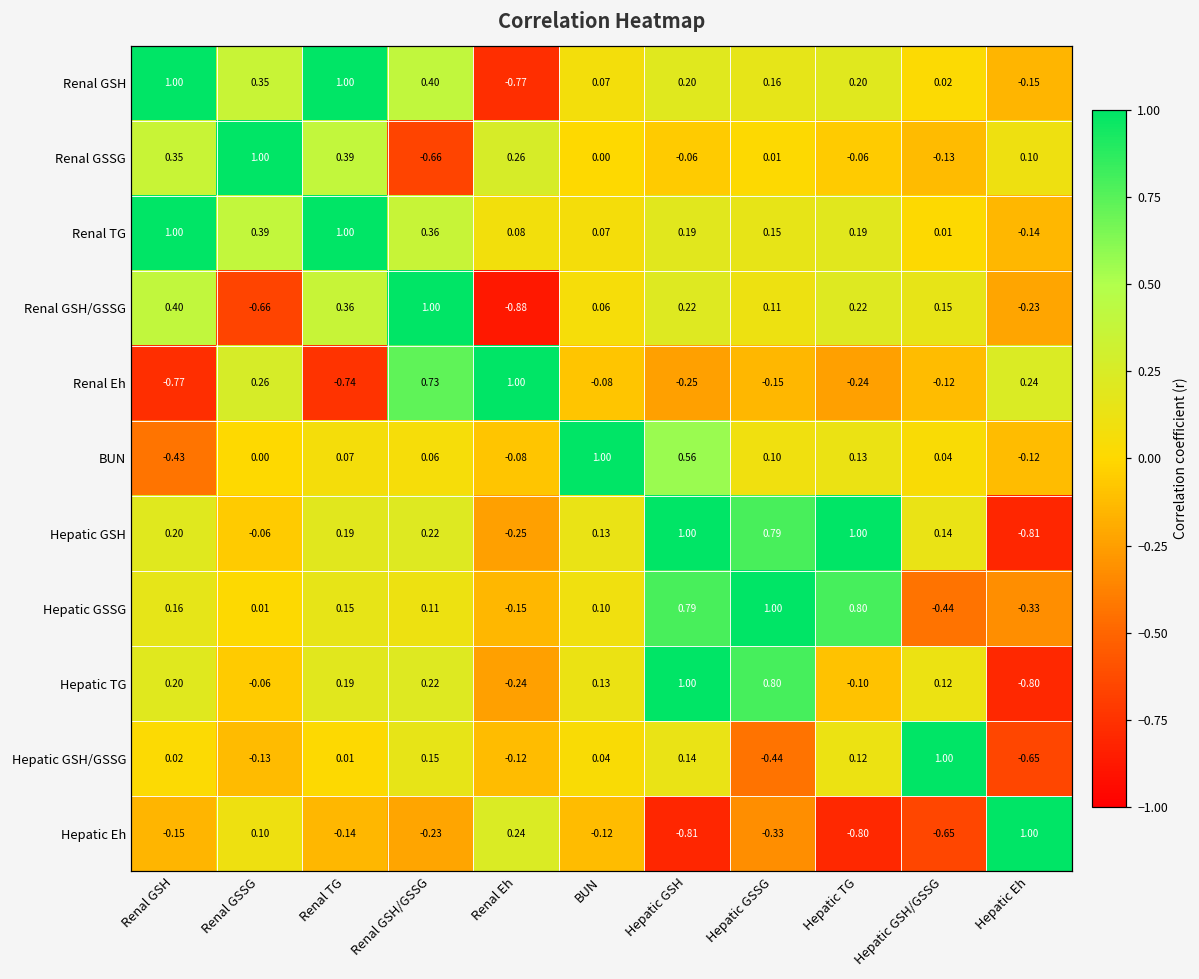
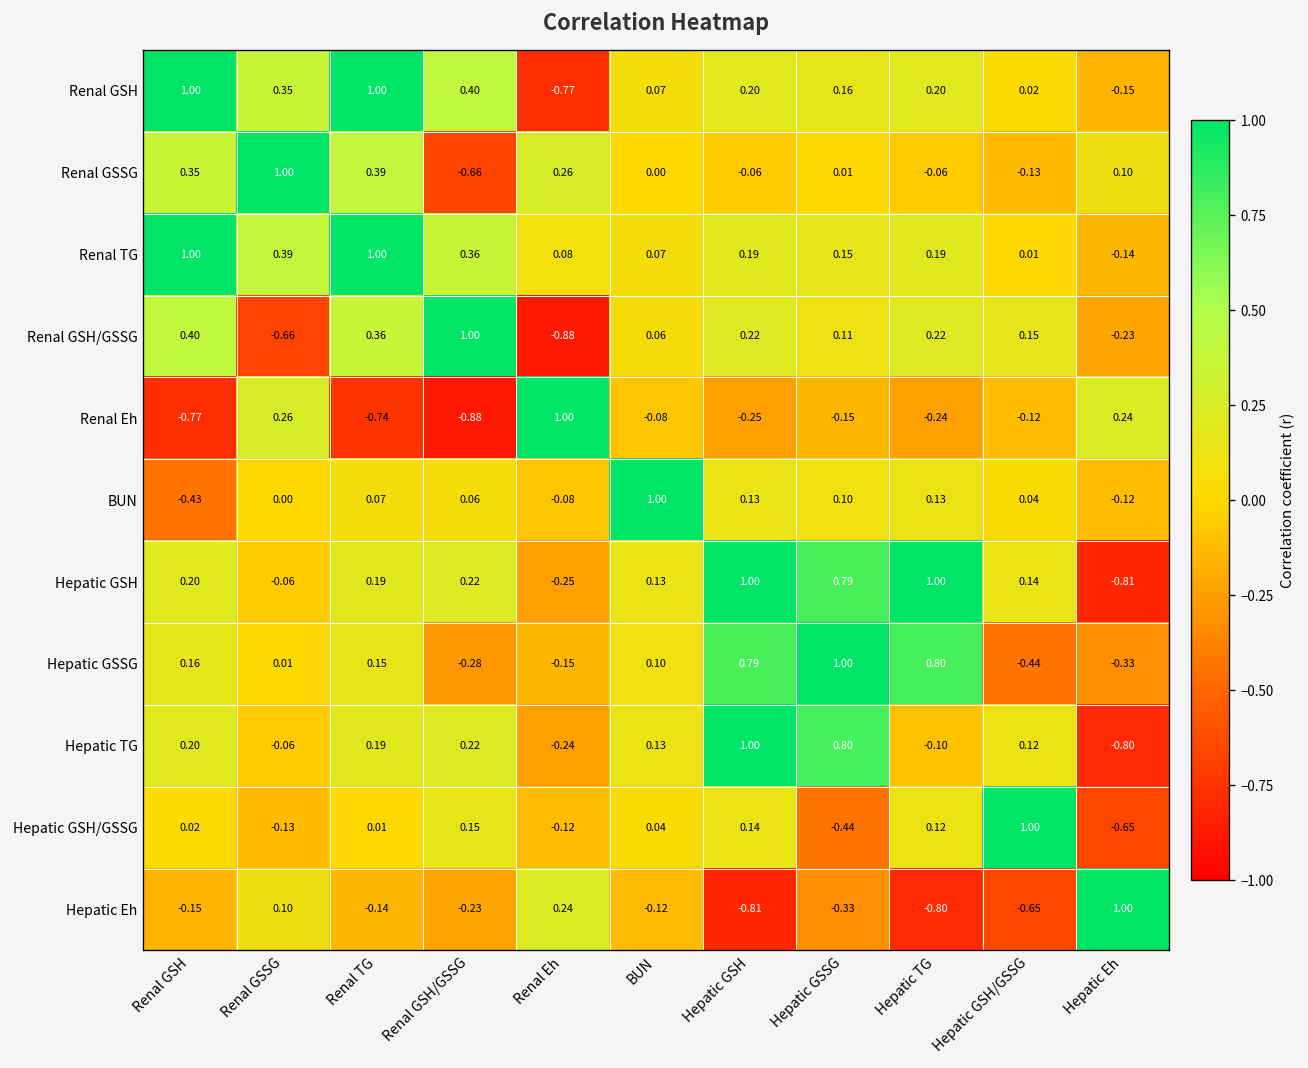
  {
    "Renal GSH": {
      "Renal GSH": 1.00,
      "Renal GSSG": 0.35,
      "Renal TG": 1.00,
      "Renal GSH/GSSG": 0.40,
      "Renal Eh": -0.77,
      "BUN": 0.07,
      "Hepatic GSH": 0.20,
      "Hepatic GSSG": 0.16,
      "Hepatic TG": 0.20,
      "Hepatic GSH/GSSG": 0.02,
      "Hepatic Eh": -0.15
    },
    "Renal GSSG": {
      "Renal GSH": 0.35,
      "Renal GSSG": 1.00,
      "Renal TG": 0.39,
      "Renal GSH/GSSG": -0.66,
      "Renal Eh": 0.26,
      "BUN": 0.00,
      "Hepatic GSH": -0.06,
      "Hepatic GSSG": 0.01,
      "Hepatic TG": -0.06,
      "Hepatic GSH/GSSG": -0.13,
      "Hepatic Eh": 0.10
    },
    "Renal TG": {
      "Renal GSH": 1.00,
      "Renal GSSG": 0.39,
      "Renal TG": 1.00,
      "Renal GSH/GSSG": 0.36,
      "Renal Eh": 0.08,
      "BUN": 0.07,
      "Hepatic GSH": 0.19,
      "Hepatic GSSG": 0.15,
      "Hepatic TG": 0.19,
      "Hepatic GSH/GSSG": 0.01,
      "Hepatic Eh": -0.14
    },
    "Renal GSH/GSSG": {
      "Renal GSH": 0.40,
      "Renal GSSG": -0.66,
      "Renal TG": 0.36,
      "Renal GSH/GSSG": 1.00,
      "Renal Eh": -0.88,
      "BUN": 0.06,
      "Hepatic GSH": 0.22,
      "Hepatic GSSG": 0.11,
      "Hepatic TG": 0.22,
      "Hepatic GSH/GSSG": 0.15,
      "Hepatic Eh": -0.23
    },
    "Renal Eh": {
      "Renal GSH": -0.77,
      "Renal GSSG": 0.26,
      "Renal TG": -0.74,
-     "Renal GSH/GSSG": 0.73,
+     "Renal GSH/GSSG": -0.88,
      "Renal Eh": 1.00,
      "BUN": -0.08,
      "Hepatic GSH": -0.25,
      "Hepatic GSSG": -0.15,
      "Hepatic TG": -0.24,
      "Hepatic GSH/GSSG": -0.12,
      "Hepatic Eh": 0.24
    },
    "BUN": {
      "Renal GSH": -0.43,
      "Renal GSSG": 0.00,
      "Renal TG": 0.07,
      "Renal GSH/GSSG": 0.06,
      "Renal Eh": -0.08,
      "BUN": 1.00,
-     "Hepatic GSH": 0.56,
+     "Hepatic GSH": 0.13,
      "Hepatic GSSG": 0.10,
      "Hepatic TG": 0.13,
      "Hepatic GSH/GSSG": 0.04,
      "Hepatic Eh": -0.12
    },
    "Hepatic GSH": {
      "Renal GSH": 0.20,
      "Renal GSSG": -0.06,
      "Renal TG": 0.19,
      "Renal GSH/GSSG": 0.22,
      "Renal Eh": -0.25,
      "BUN": 0.13,
      "Hepatic GSH": 1.00,
      "Hepatic GSSG": 0.79,
      "Hepatic TG": 1.00,
      "Hepatic GSH/GSSG": 0.14,
      "Hepatic Eh": -0.81
    },
    "Hepatic GSSG": {
      "Renal GSH": 0.16,
      "Renal GSSG": 0.01,
      "Renal TG": 0.15,
-     "Renal GSH/GSSG": 0.11,
+     "Renal GSH/GSSG": -0.28,
      "Renal Eh": -0.15,
      "BUN": 0.10,
      "Hepatic GSH": 0.79,
      "Hepatic GSSG": 1.00,
      "Hepatic TG": 0.80,
      "Hepatic GSH/GSSG": -0.44,
      "Hepatic Eh": -0.33
    },
    "Hepatic TG": {
      "Renal GSH": 0.20,
      "Renal GSSG": -0.06,
      "Renal TG": 0.19,
      "Renal GSH/GSSG": 0.22,
      "Renal Eh": -0.24,
      "BUN": 0.13,
      "Hepatic GSH": 1.00,
      "Hepatic GSSG": 0.80,
      "Hepatic TG": -0.10,
      "Hepatic GSH/GSSG": 0.12,
      "Hepatic Eh": -0.80
    },
    "Hepatic GSH/GSSG": {
      "Renal GSH": 0.02,
      "Renal GSSG": -0.13,
      "Renal TG": 0.01,
      "Renal GSH/GSSG": 0.15,
      "Renal Eh": -0.12,
      "BUN": 0.04,
      "Hepatic GSH": 0.14,
      "Hepatic GSSG": -0.44,
      "Hepatic TG": 0.12,
      "Hepatic GSH/GSSG": 1.00,
      "Hepatic Eh": -0.65
    },
    "Hepatic Eh": {
      "Renal GSH": -0.15,
      "Renal GSSG": 0.10,
      "Renal TG": -0.14,
      "Renal GSH/GSSG": -0.23,
      "Renal Eh": 0.24,
      "BUN": -0.12,
      "Hepatic GSH": -0.81,
      "Hepatic GSSG": -0.33,
      "Hepatic TG": -0.80,
      "Hepatic GSH/GSSG": -0.65,
      "Hepatic Eh": 1.00
    }
  }
